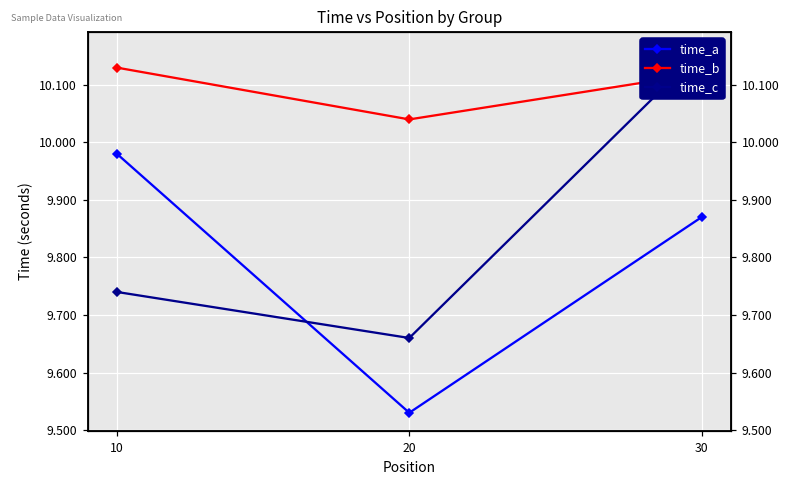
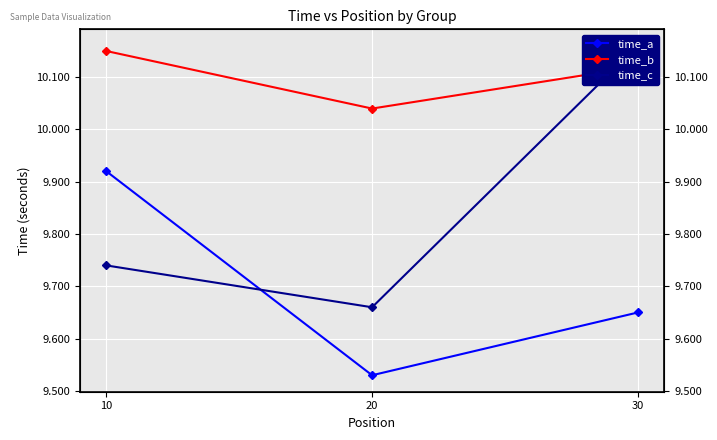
  {
    "time_a": {
-     "10": 9.98,
+     "10": 9.92,
      "20": 9.53,
-     "30": 9.87
+     "30": 9.65
    },
    "time_b": {
-     "10": 10.13,
+     "10": 10.15,
      "20": 10.04
    },
    "time_c": {
      "10": 9.74,
      "20": 9.66
    }
  }
